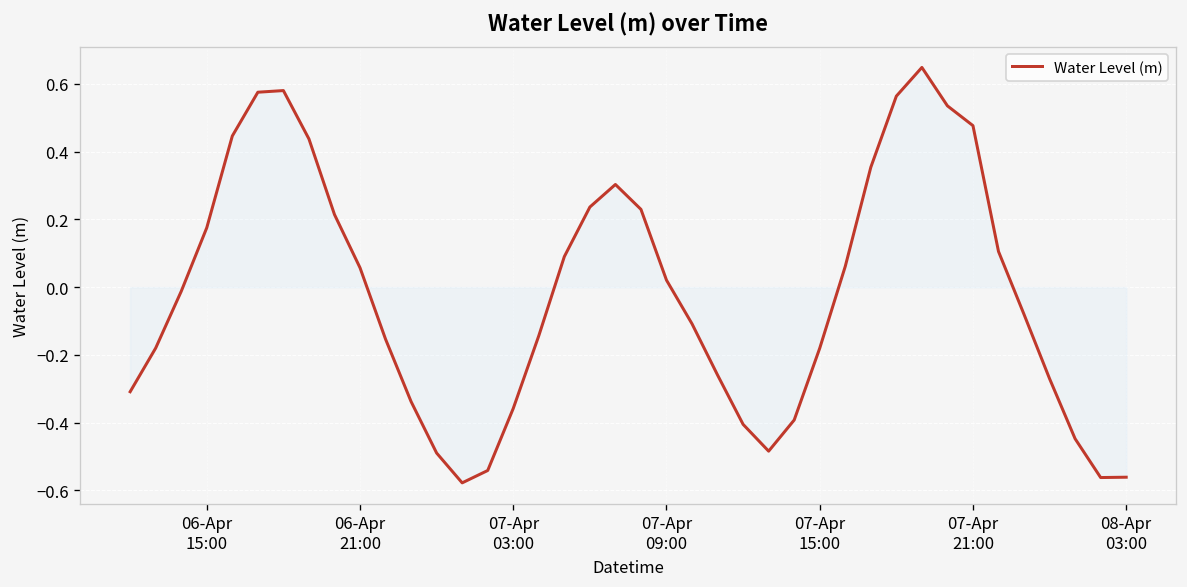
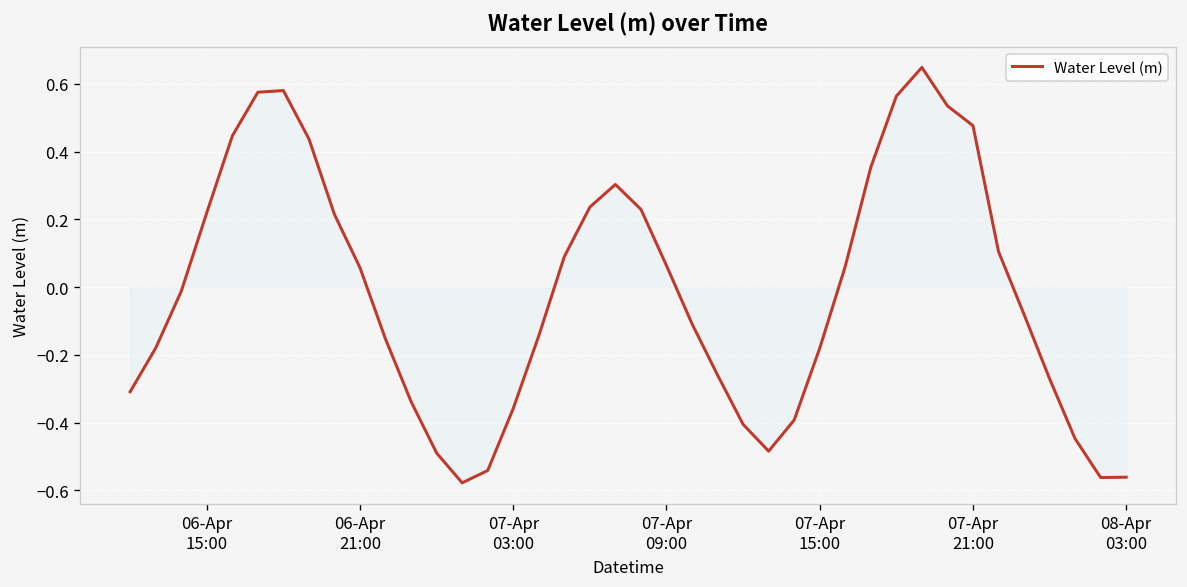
  {
    "Water Level (m)": {
-     "06-Apr 15:00": 0.18,
+     "06-Apr 15:00": 0.22,
      "07-Apr 03:00": -0.36,
-     "07-Apr 09:00": 0.02,
+     "07-Apr 09:00": 0.06,
      "07-Apr 15:00": -0.18,
      "08-Apr 03:00": -0.56
    }
  }
